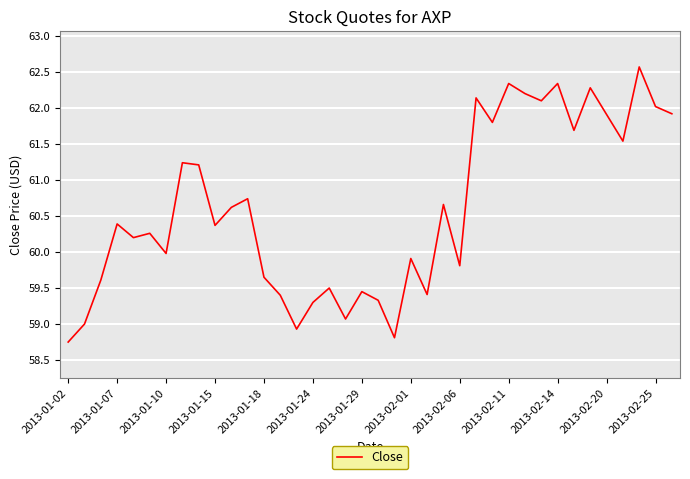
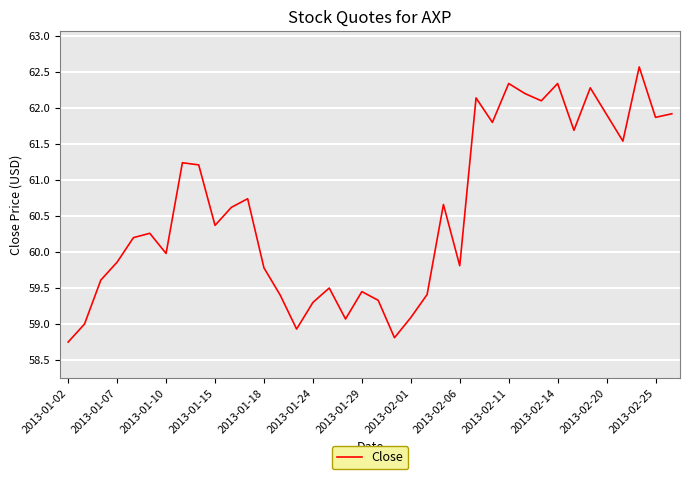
  {
    "2013-01-02": 58.8,
-   "2013-01-07": 60.4,
+   "2013-01-07": 59.9,
    "2013-01-10": 60.0,
    "2013-01-15": 60.4,
-   "2013-01-18": 59.7,
+   "2013-01-18": 59.8,
    "2013-01-24": 59.3,
    "2013-01-29": 59.5,
-   "2013-02-01": 59.9,
+   "2013-02-01": 59.1,
    "2013-02-06": 59.8,
    "2013-02-11": 62.3,
    "2013-02-14": 62.3,
    "2013-02-20": 61.9,
-   "2013-02-25": 62.0
+   "2013-02-25": 61.9
  }
